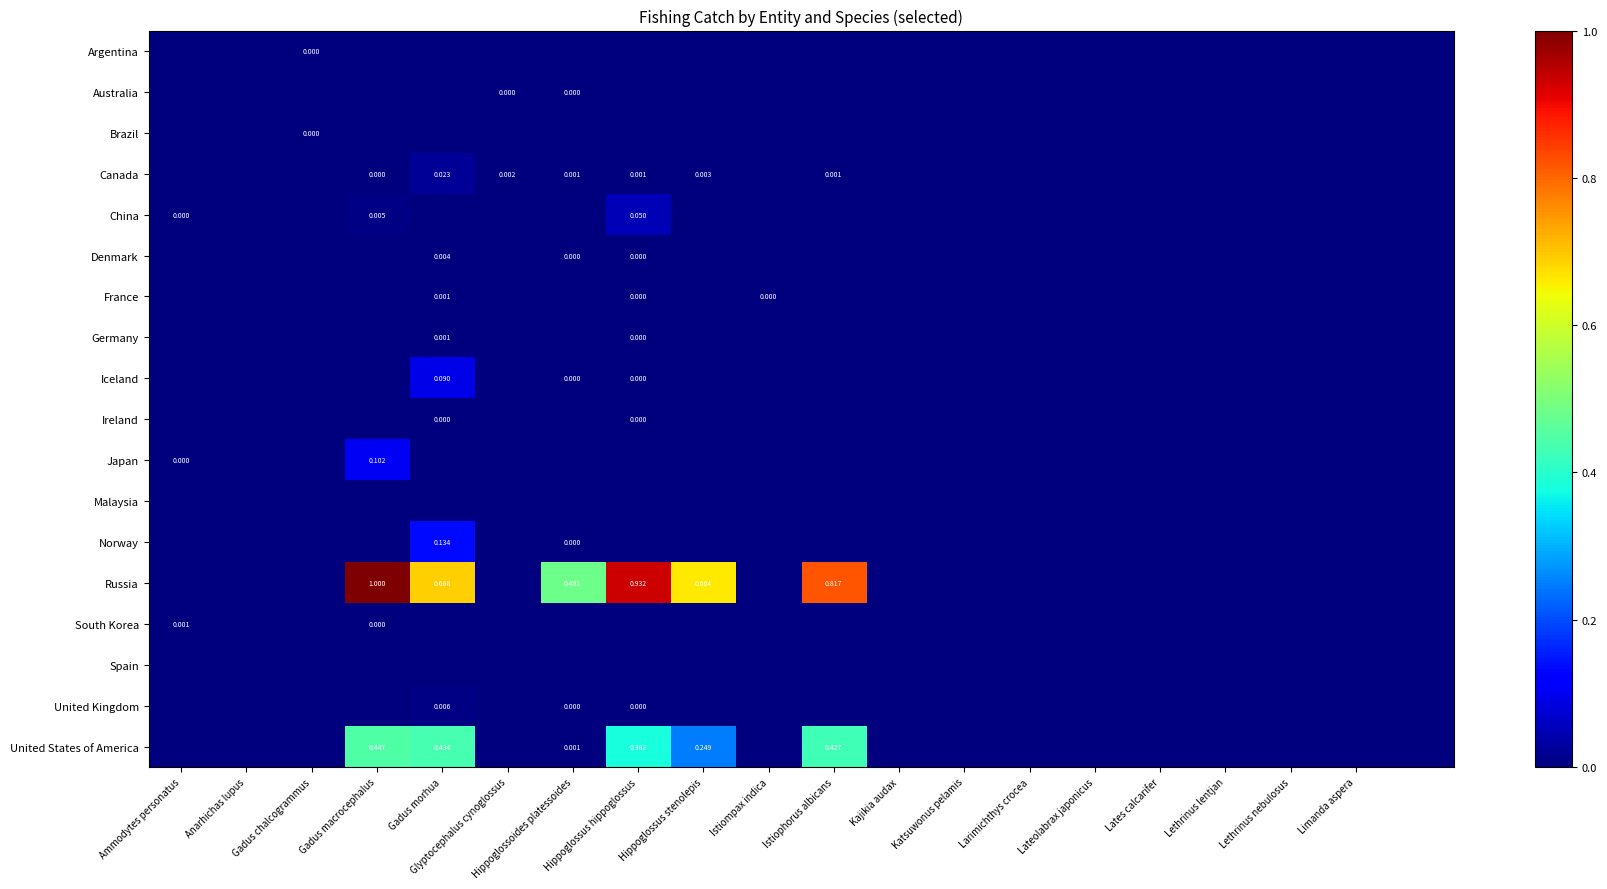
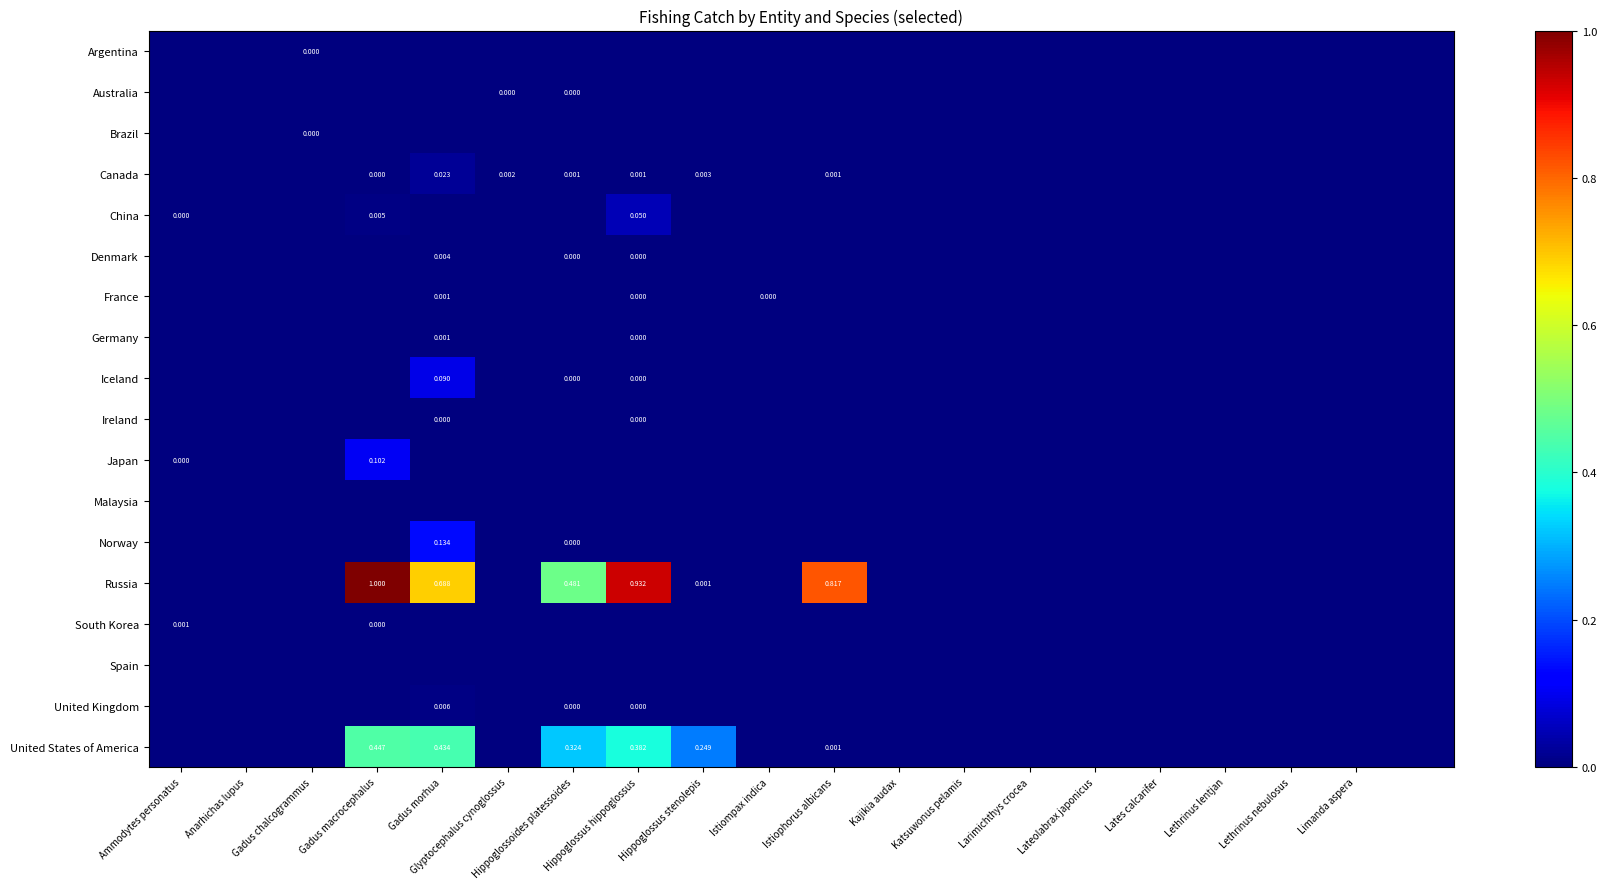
  {
    "Argentina": {
      "Gadus chalcogrammus": 0.000
    },
    "Australia": {
      "Glyptocephalus cynoglossus": 0.000,
      "Hippoglossoides platessoides": 0.000
    },
    "Brazil": {
      "Gadus chalcogrammus": 0.000
    },
    "Canada": {
      "Gadus macrocephalus": 0.000,
      "Gadus morhua": 0.023,
      "Glyptocephalus cynoglossus": 0.002,
      "Hippoglossoides platessoides": 0.001,
      "Hippoglossus hippoglossus": 0.001,
      "Hippoglossus stenolepis": 0.003,
      "Istiophorus albicans": 0.001
    },
    "China": {
      "Ammodytes personatus": 0.000,
      "Gadus macrocephalus": 0.005,
      "Hippoglossus hippoglossus": 0.050
    },
    "Denmark": {
      "Gadus morhua": 0.004,
      "Hippoglossoides platessoides": 0.000,
      "Hippoglossus hippoglossus": 0.000
    },
    "France": {
      "Gadus morhua": 0.001,
      "Hippoglossus hippoglossus": 0.000,
      "Istiompax indica": 0.000
    },
    "Germany": {
      "Gadus morhua": 0.001,
      "Hippoglossus hippoglossus": 0.000
    },
    "Iceland": {
      "Gadus morhua": 0.090,
      "Hippoglossoides platessoides": 0.000,
      "Hippoglossus hippoglossus": 0.000
    },
    "Ireland": {
      "Gadus morhua": 0.000,
      "Hippoglossus hippoglossus": 0.000
    },
    "Japan": {
      "Ammodytes personatus": 0.000,
      "Gadus macrocephalus": 0.102
    },
    "Norway": {
      "Gadus morhua": 0.134,
      "Hippoglossoides platessoides": 0.000
    },
    "Russia": {
      "Gadus macrocephalus": 1.000,
      "Gadus morhua": 0.688,
      "Hippoglossoides platessoides": 0.481,
      "Hippoglossus hippoglossus": 0.932,
-     "Hippoglossus stenolepis": 0.664,
+     "Hippoglossus stenolepis": 0.001,
      "Istiophorus albicans": 0.817
    },
    "South Korea": {
      "Ammodytes personatus": 0.001,
      "Gadus macrocephalus": 0.000
    },
    "United Kingdom": {
      "Gadus morhua": 0.006,
      "Hippoglossoides platessoides": 0.000,
      "Hippoglossus hippoglossus": 0.000
    },
    "United States of America": {
      "Gadus macrocephalus": 0.447,
      "Gadus morhua": 0.434,
-     "Hippoglossoides platessoides": 0.001,
+     "Hippoglossoides platessoides": 0.324,
      "Hippoglossus hippoglossus": 0.382,
      "Hippoglossus stenolepis": 0.249,
-     "Istiophorus albicans": 0.427
+     "Istiophorus albicans": 0.001
    }
  }
